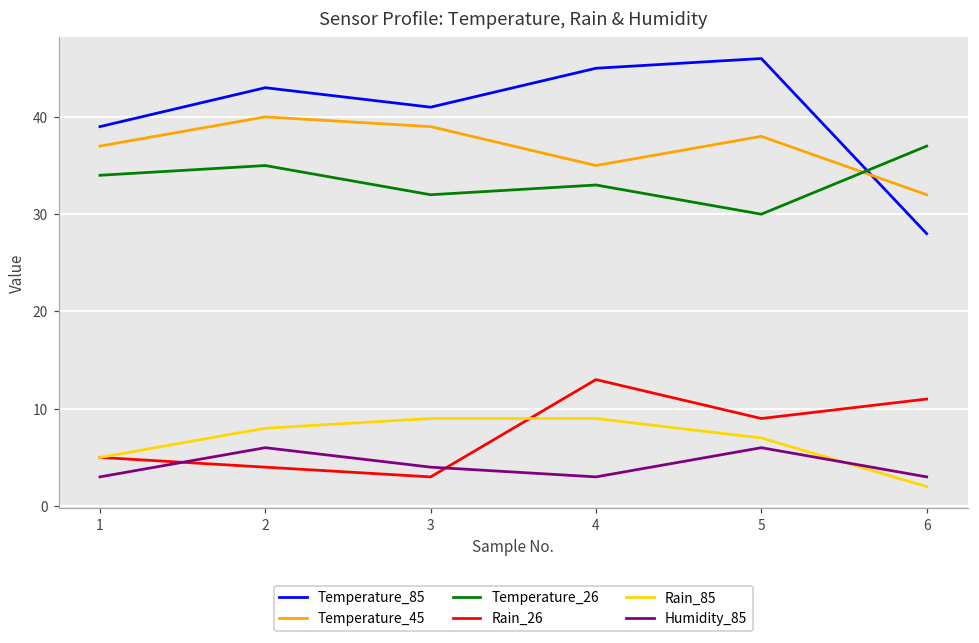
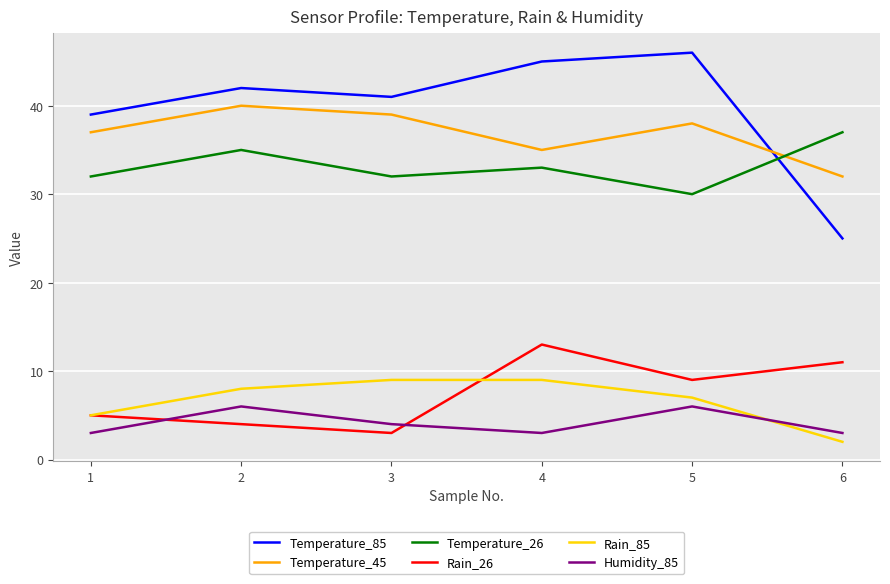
  {
    "Temperature_85": {
      "1": 39,
-     "2": 43,
+     "2": 42,
      "3": 41,
      "4": 45,
      "5": 46,
-     "6": 28
+     "6": 25
    },
    "Temperature_26": {
-     "1": 34,
+     "1": 32,
      "2": 35,
      "3": 32,
      "4": 33,
      "5": 30,
      "6": 37
    },
    "Rain_26": {
      "2": 4,
      "3": 3,
      "4": 13,
      "5": 9,
      "6": 11
    },
    "Humidity_85": {
      "1": 3,
      "2": 6,
      "3": 4,
      "4": 3,
      "5": 6,
      "6": 3
    }
  }
